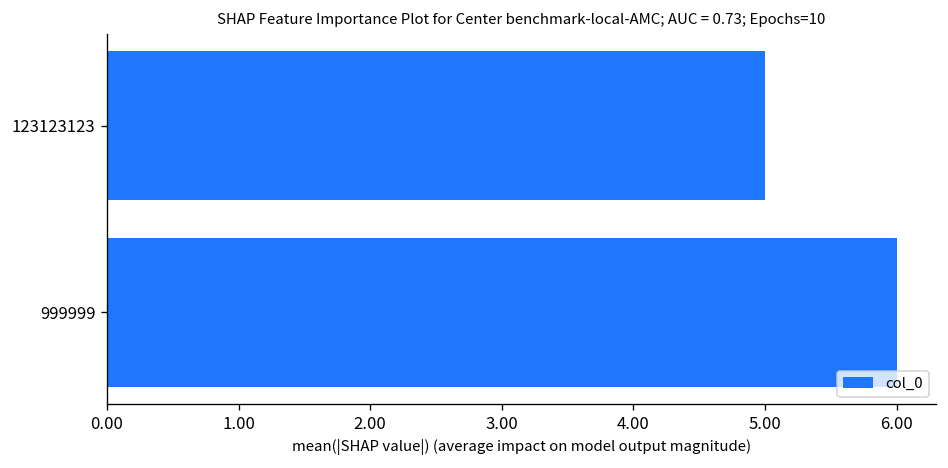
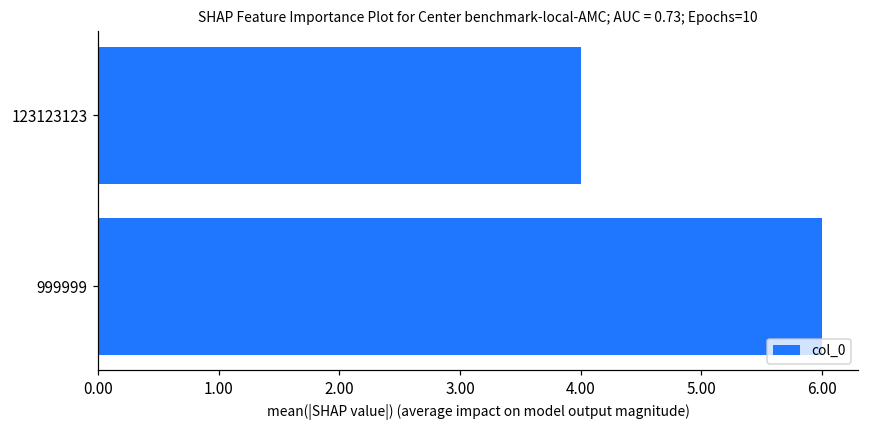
  {
-   "123123123": 5,
+   "123123123": 4,
    "999999": 6
  }
